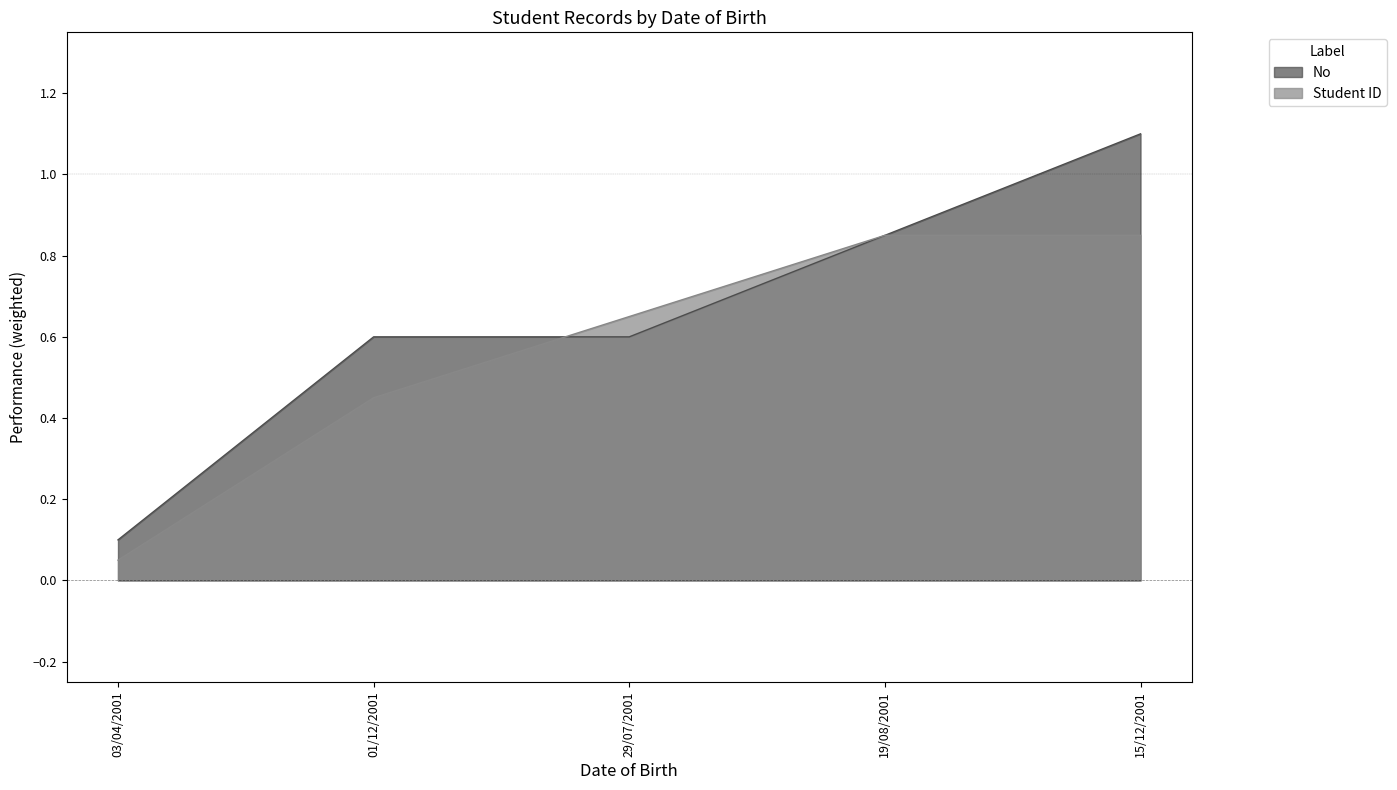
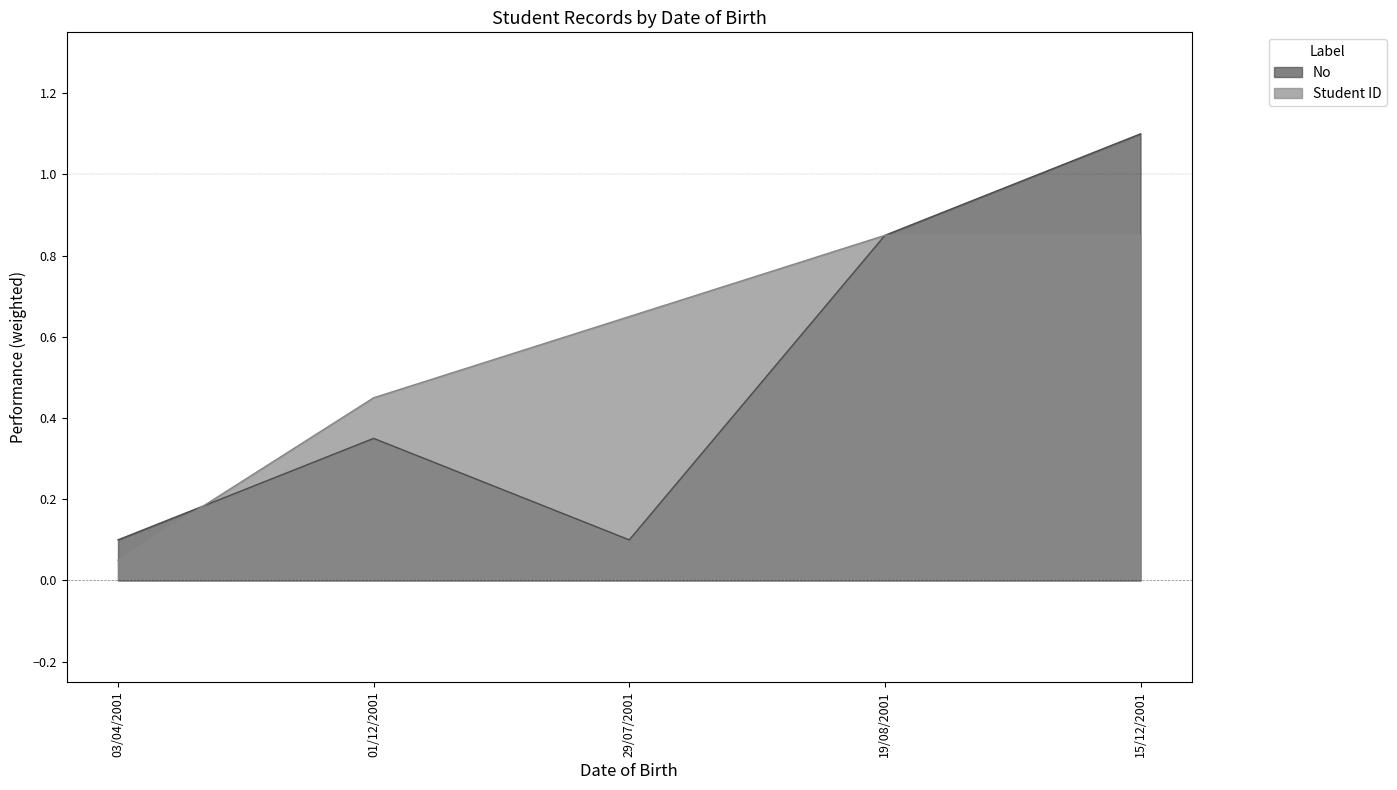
  {
    "No": {
      "03/04/2001": 0.10,
-     "01/12/2001": 0.60,
-     "29/07/2001": 0.60,
+     "01/12/2001": 0.35,
+     "29/07/2001": 0.10,
      "15/12/2001": 1.10
    },
    "Student ID": {
      "03/04/2001": 0.05,
      "01/12/2001": 0.45,
      "29/07/2001": 0.65,
      "15/12/2001": 0.85
    }
  }
